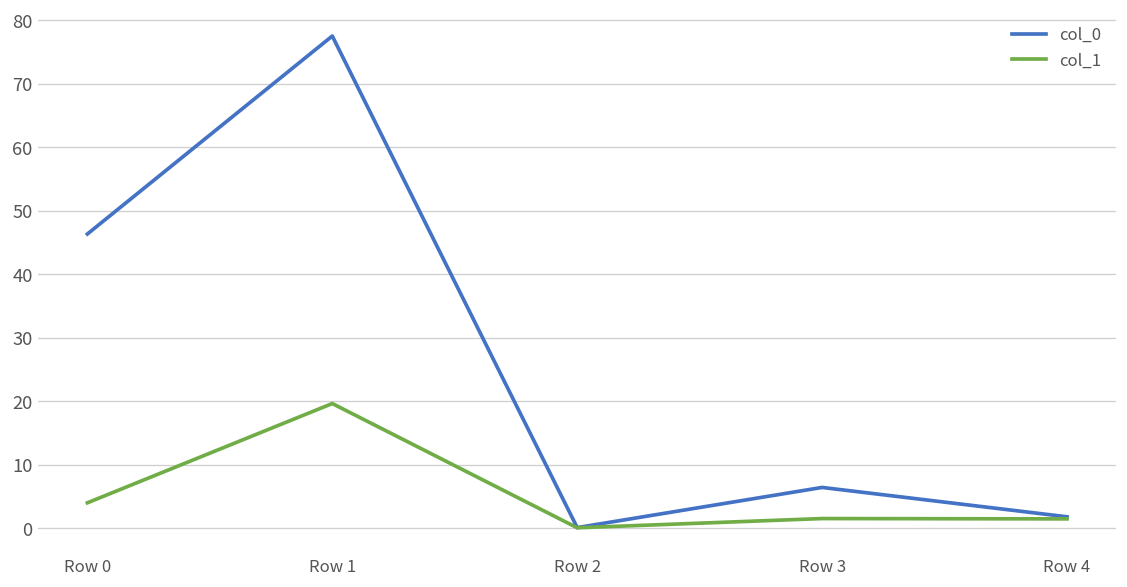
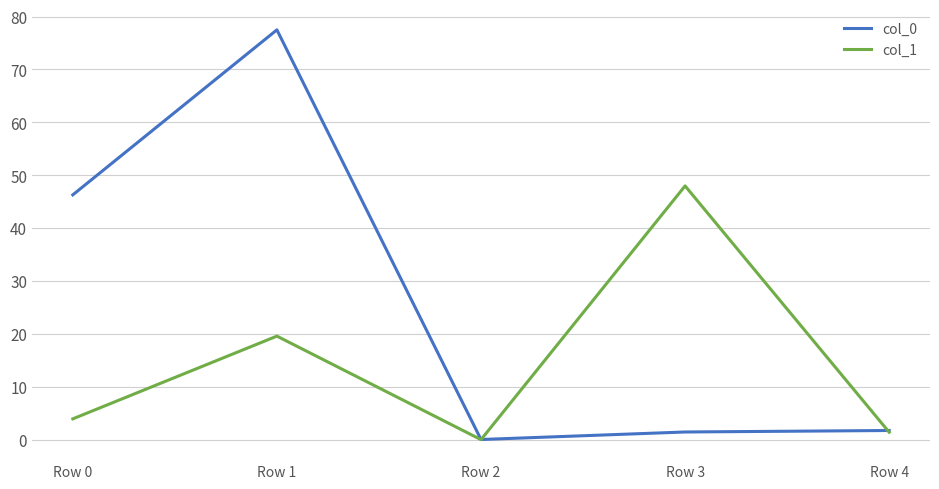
  {
    "col_0": {
      "Row 0": 46,
      "Row 1": 77,
-     "Row 3": 6
+     "Row 3": 2
    },
    "col_1": {
      "Row 0": 4,
      "Row 1": 20,
-     "Row 3": 2
+     "Row 3": 48
    }
  }
